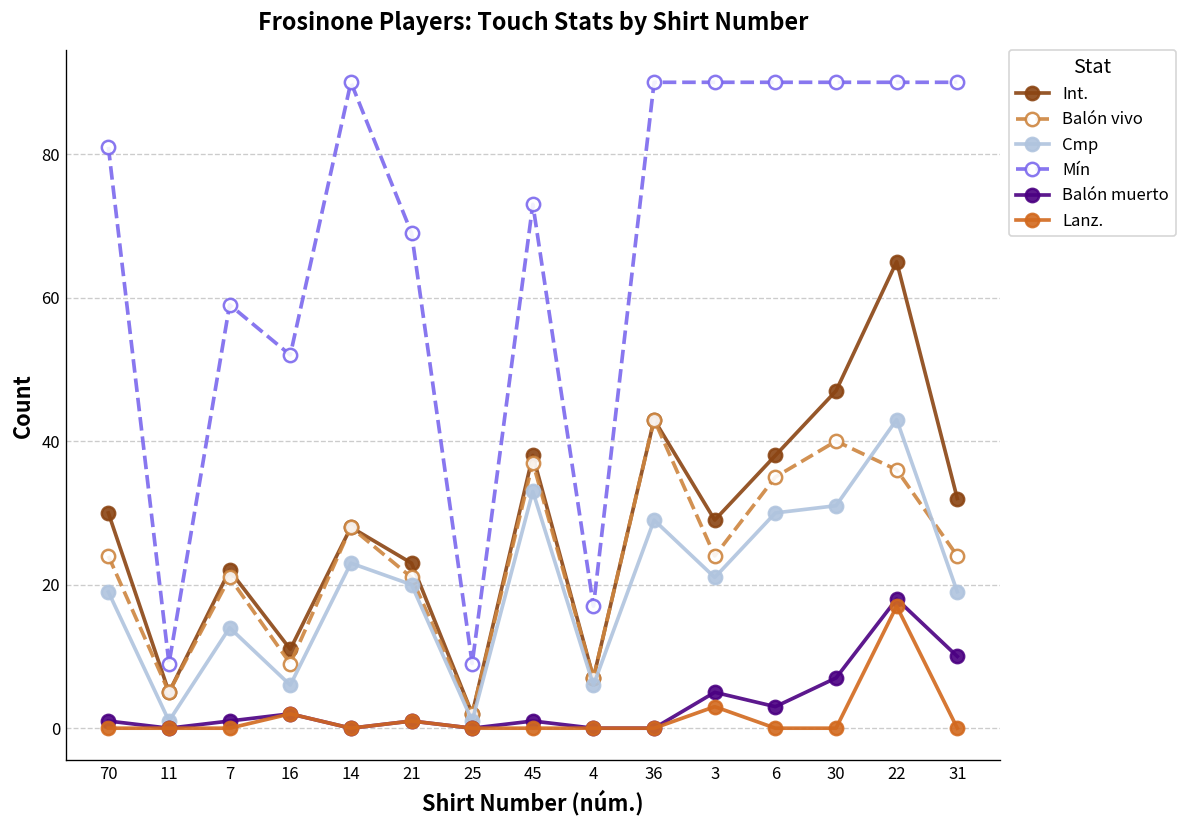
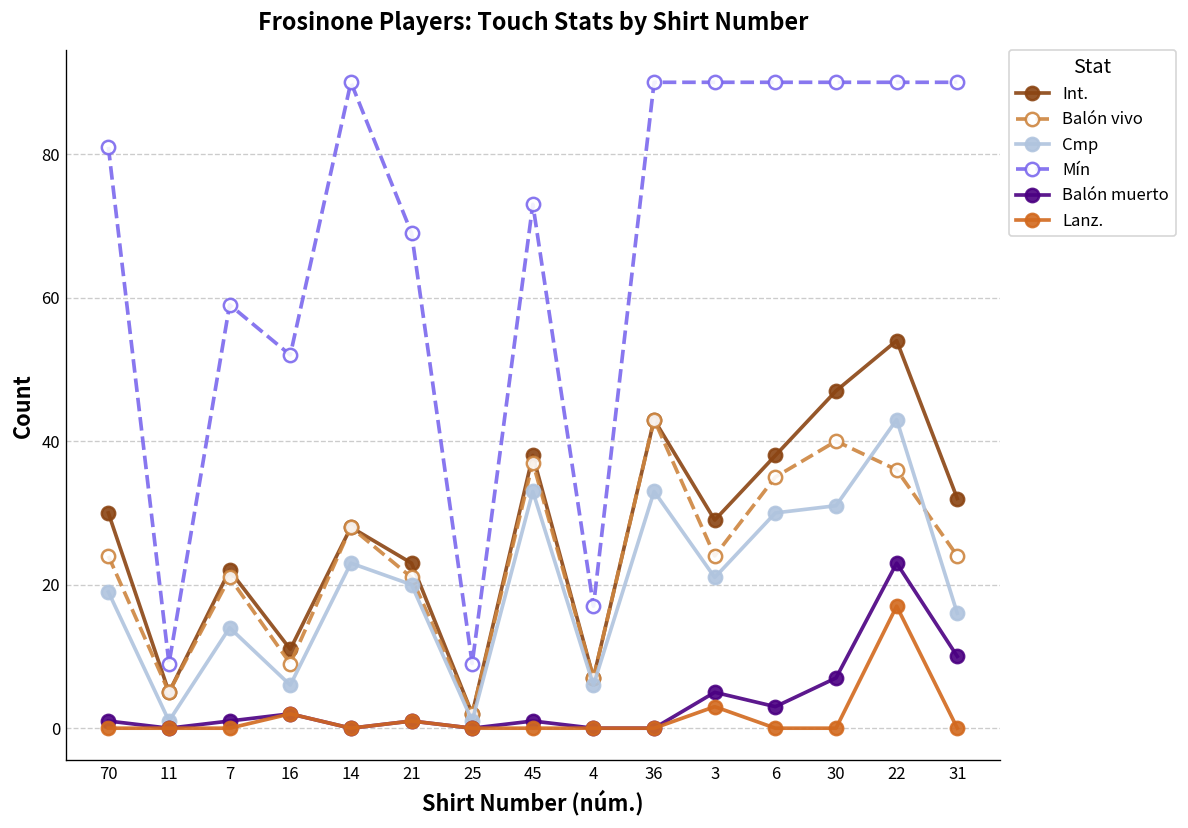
  {
    "Int.": {
      "70": 30,
      "7": 22,
      "16": 11,
      "21": 23,
      "45": 38,
      "3": 29,
      "6": 38,
      "30": 47,
-     "22": 65,
+     "22": 54,
      "31": 32
    },
    "Cmp": {
      "70": 19,
      "11": 1,
      "7": 14,
      "16": 6,
      "14": 23,
      "21": 20,
      "25": 1,
      "45": 33,
      "4": 6,
-     "36": 29,
+     "36": 33,
      "3": 21,
      "6": 30,
      "30": 31,
      "22": 43,
-     "31": 19
+     "31": 16
    },
    "Mín": {
      "70": 81,
      "11": 9,
      "7": 59,
      "16": 52,
      "14": 90,
      "21": 69,
      "25": 9,
      "45": 73,
      "4": 17,
      "36": 90,
      "3": 90,
      "6": 90,
      "30": 90,
      "22": 90,
      "31": 90
    },
    "Balón muerto": {
      "70": 1,
      "7": 1,
      "45": 1,
      "3": 5,
      "6": 3,
      "30": 7,
-     "22": 18,
+     "22": 23,
      "31": 10
    }
  }
